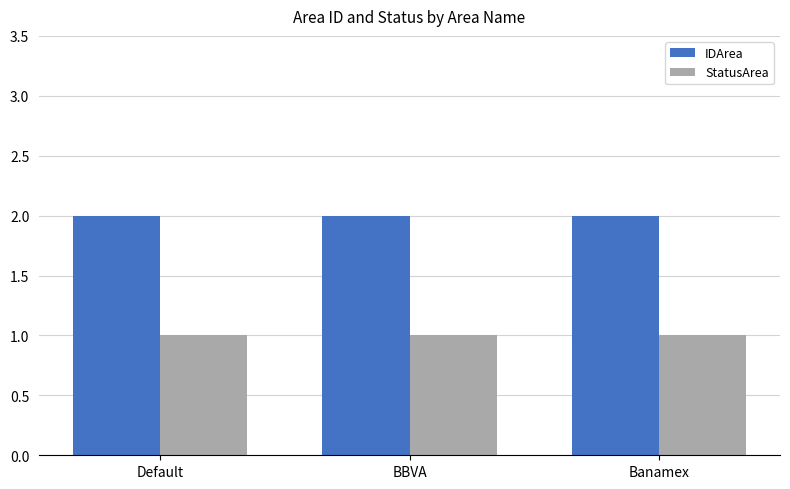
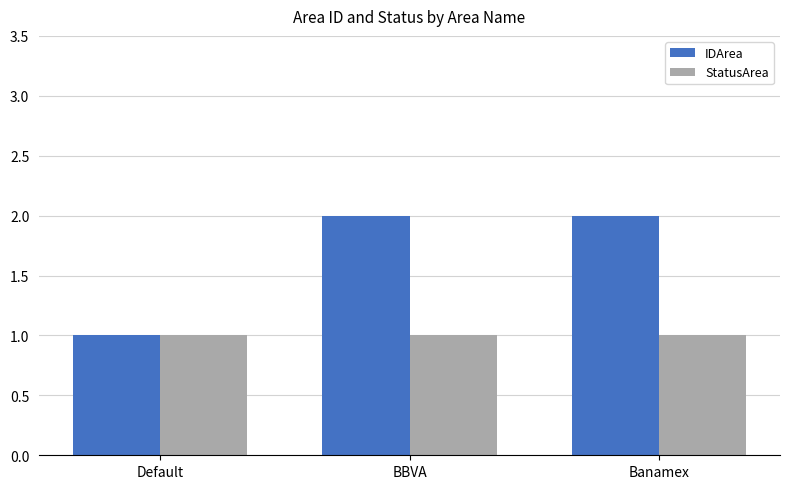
  {
    "IDArea": {
-     "Default": 2,
+     "Default": 1,
      "BBVA": 2,
      "Banamex": 2
    },
    "StatusArea": {
      "Default": 1,
      "BBVA": 1,
      "Banamex": 1
    }
  }
